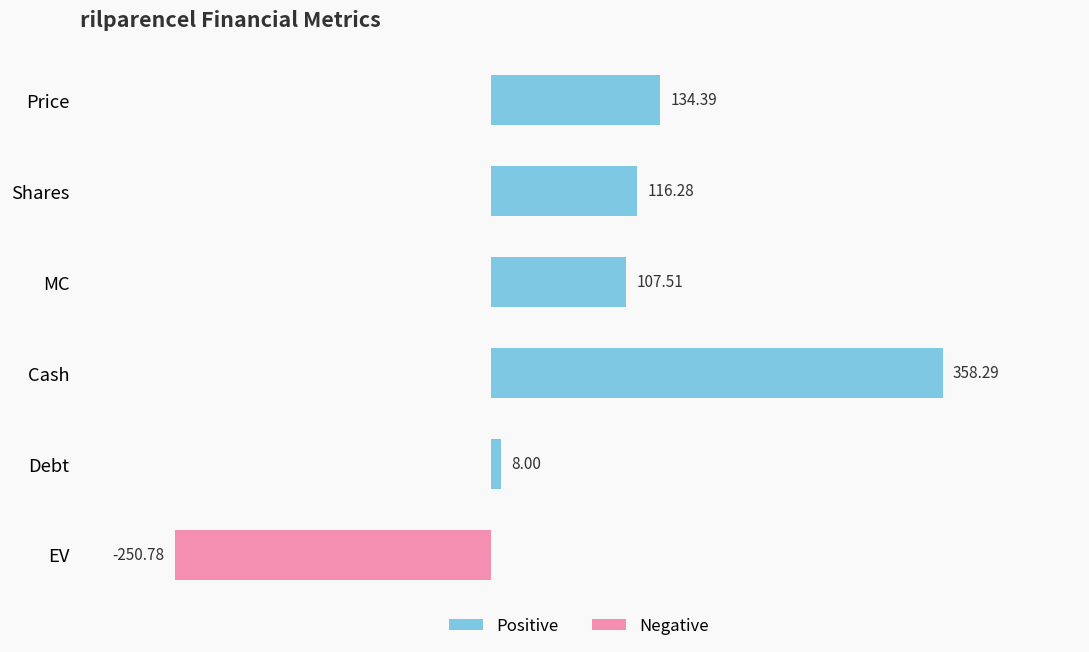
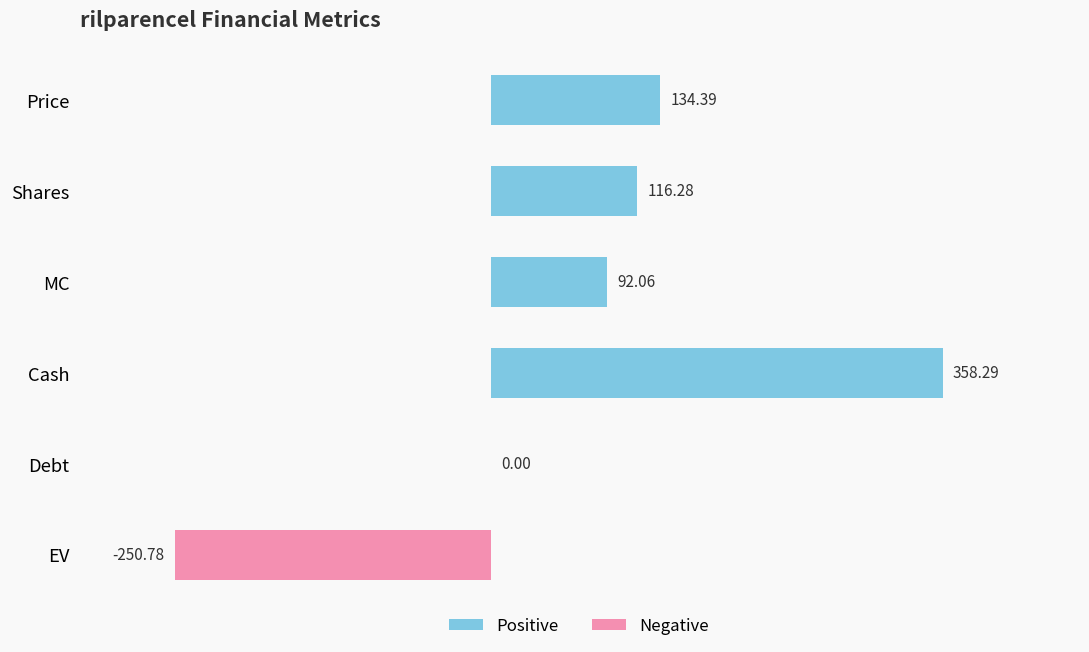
  {
    "Price": 134.39,
    "Shares": 116.28,
-   "MC": 107.51,
+   "MC": 92.06,
    "Cash": 358.29,
-   "Debt": 8.00,
+   "Debt": 0.00,
    "EV": -250.78
  }
